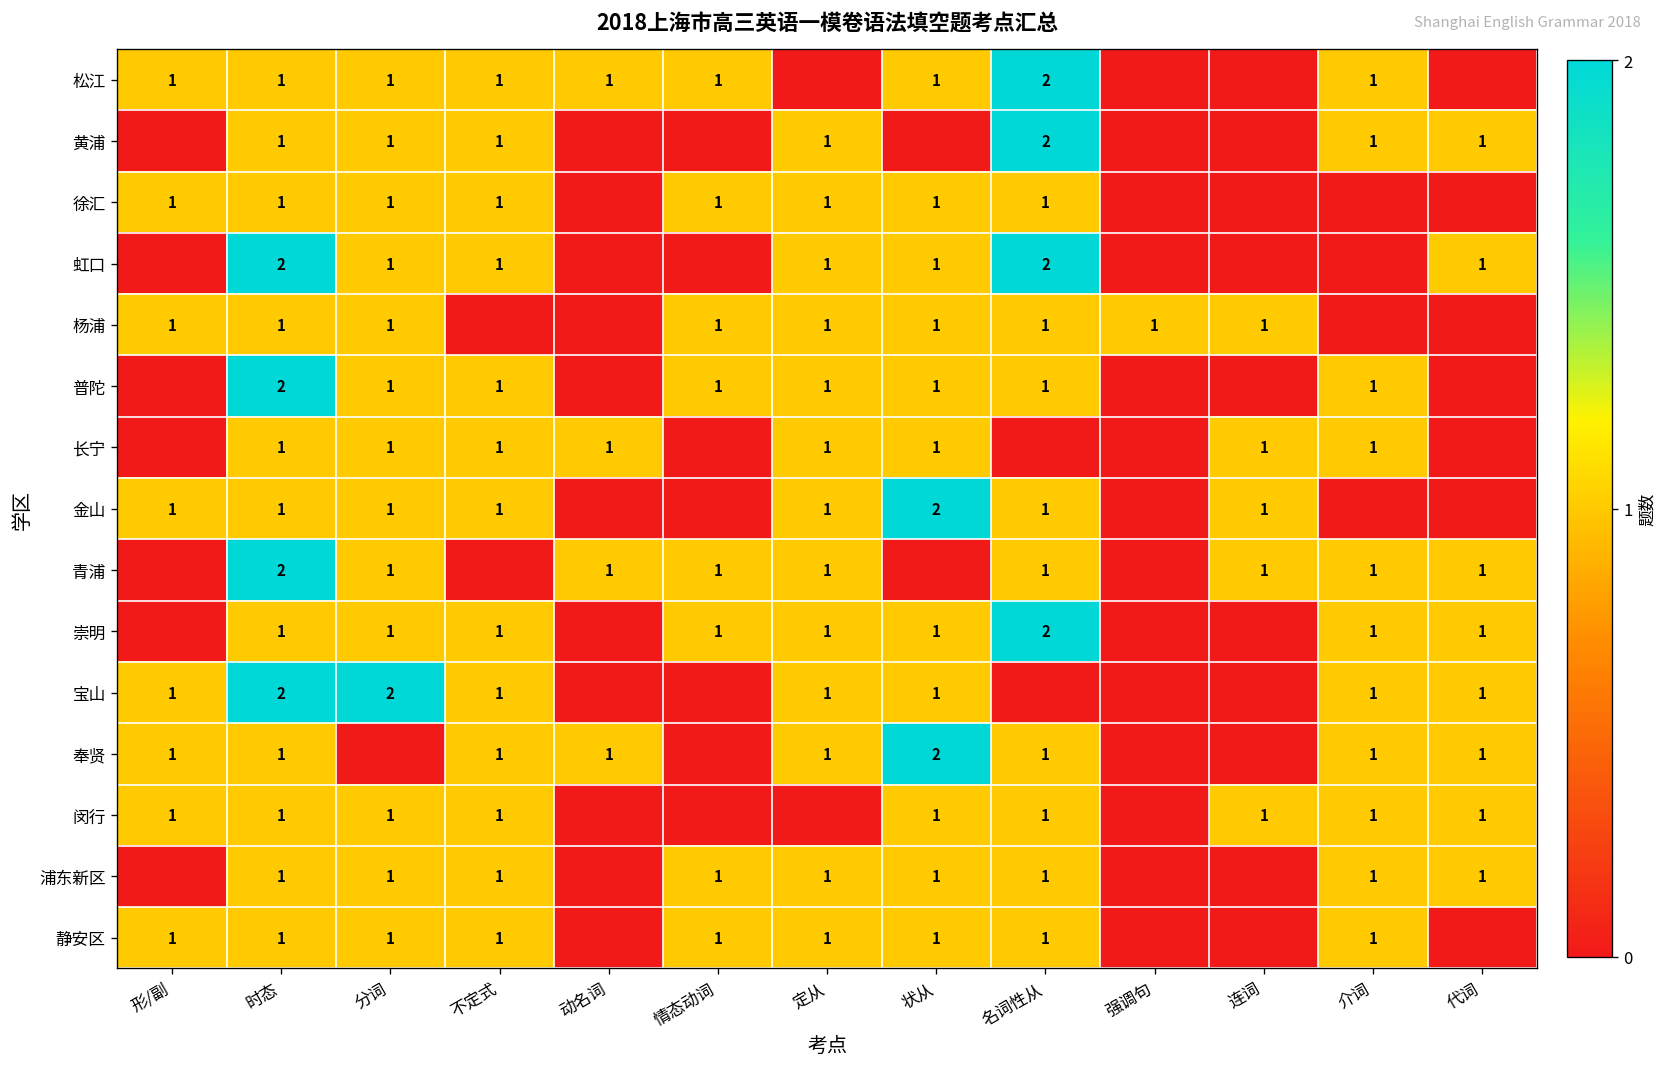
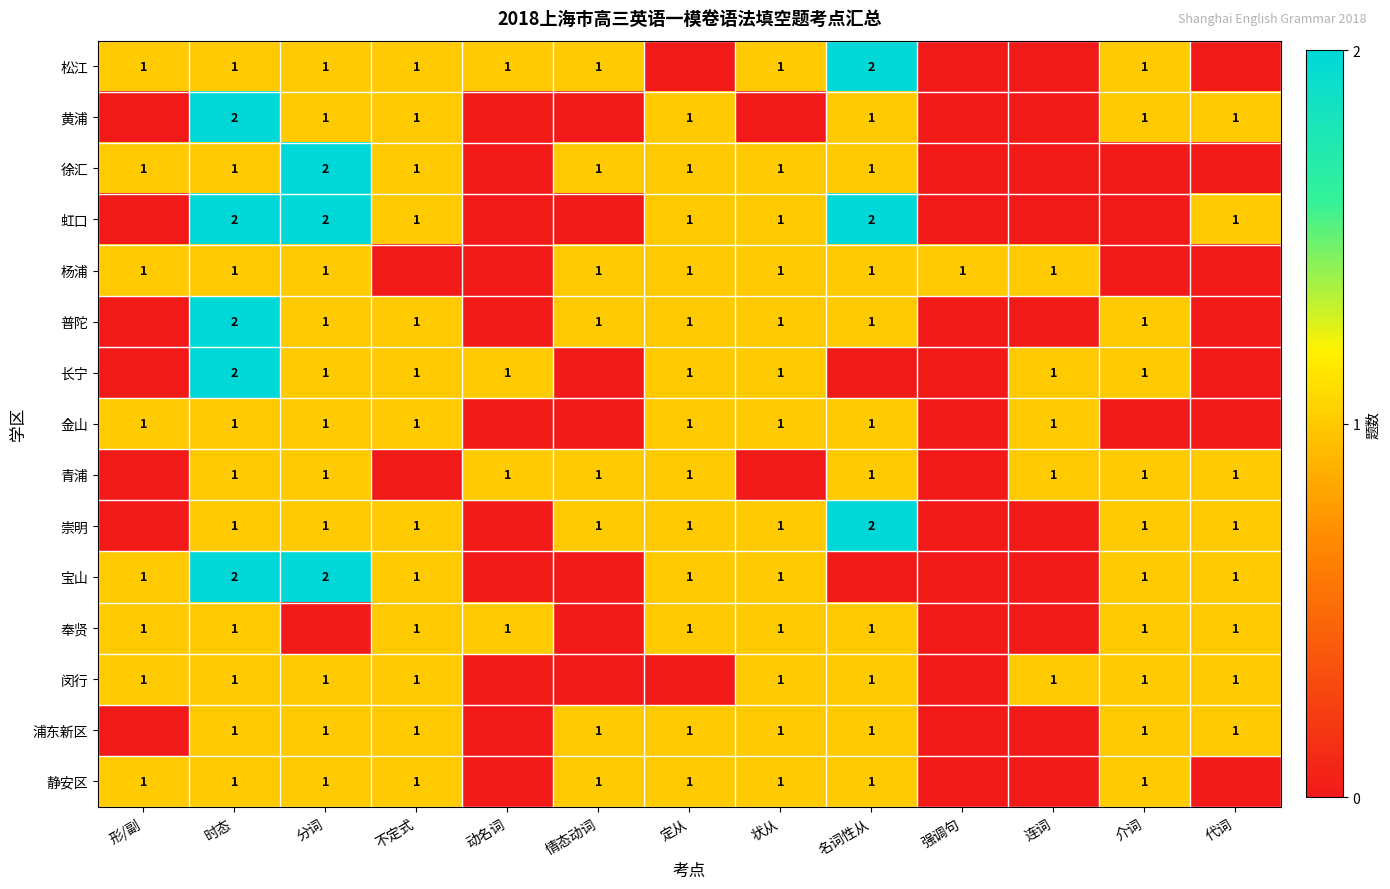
  {
    "松江": {
      "形/副": 1,
      "时态": 1,
      "分词": 1,
      "不定式": 1,
      "动名词": 1,
      "情态动词": 1,
      "状从": 1,
      "名词性从": 2,
      "介词": 1
    },
    "黄浦": {
-     "时态": 1,
+     "时态": 2,
      "分词": 1,
      "不定式": 1,
      "定从": 1,
-     "名词性从": 2,
+     "名词性从": 1,
      "介词": 1,
      "代词": 1
    },
    "徐汇": {
      "形/副": 1,
      "时态": 1,
-     "分词": 1,
+     "分词": 2,
      "不定式": 1,
      "情态动词": 1,
      "定从": 1,
      "状从": 1,
      "名词性从": 1
    },
    "虹口": {
      "时态": 2,
-     "分词": 1,
+     "分词": 2,
      "不定式": 1,
      "定从": 1,
      "状从": 1,
      "名词性从": 2,
      "代词": 1
    },
    "杨浦": {
      "形/副": 1,
      "时态": 1,
      "分词": 1,
      "情态动词": 1,
      "定从": 1,
      "状从": 1,
      "名词性从": 1,
      "强调句": 1,
      "连词": 1
    },
    "普陀": {
      "时态": 2,
      "分词": 1,
      "不定式": 1,
      "情态动词": 1,
      "定从": 1,
      "状从": 1,
      "名词性从": 1,
      "介词": 1
    },
    "长宁": {
-     "时态": 1,
+     "时态": 2,
      "分词": 1,
      "不定式": 1,
      "动名词": 1,
      "定从": 1,
      "状从": 1,
      "连词": 1,
      "介词": 1
    },
    "金山": {
      "形/副": 1,
      "时态": 1,
      "分词": 1,
      "不定式": 1,
      "定从": 1,
-     "状从": 2,
+     "状从": 1,
      "名词性从": 1,
      "连词": 1
    },
    "青浦": {
-     "时态": 2,
+     "时态": 1,
      "分词": 1,
      "动名词": 1,
      "情态动词": 1,
      "定从": 1,
      "名词性从": 1,
      "连词": 1,
      "介词": 1,
      "代词": 1
    },
    "崇明": {
      "时态": 1,
      "分词": 1,
      "不定式": 1,
      "情态动词": 1,
      "定从": 1,
      "状从": 1,
      "名词性从": 2,
      "介词": 1,
      "代词": 1
    },
    "宝山": {
      "形/副": 1,
      "时态": 2,
      "分词": 2,
      "不定式": 1,
      "定从": 1,
      "状从": 1,
      "介词": 1,
      "代词": 1
    },
    "奉贤": {
      "形/副": 1,
      "时态": 1,
      "不定式": 1,
      "动名词": 1,
      "定从": 1,
-     "状从": 2,
+     "状从": 1,
      "名词性从": 1,
      "介词": 1,
      "代词": 1
    },
    "闵行": {
      "形/副": 1,
      "时态": 1,
      "分词": 1,
      "不定式": 1,
      "状从": 1,
      "名词性从": 1,
      "连词": 1,
      "介词": 1,
      "代词": 1
    },
    "浦东新区": {
      "时态": 1,
      "分词": 1,
      "不定式": 1,
      "情态动词": 1,
      "定从": 1,
      "状从": 1,
      "名词性从": 1,
      "介词": 1,
      "代词": 1
    },
    "静安区": {
      "形/副": 1,
      "时态": 1,
      "分词": 1,
      "不定式": 1,
      "情态动词": 1,
      "定从": 1,
      "状从": 1,
      "名词性从": 1,
      "介词": 1
    }
  }
